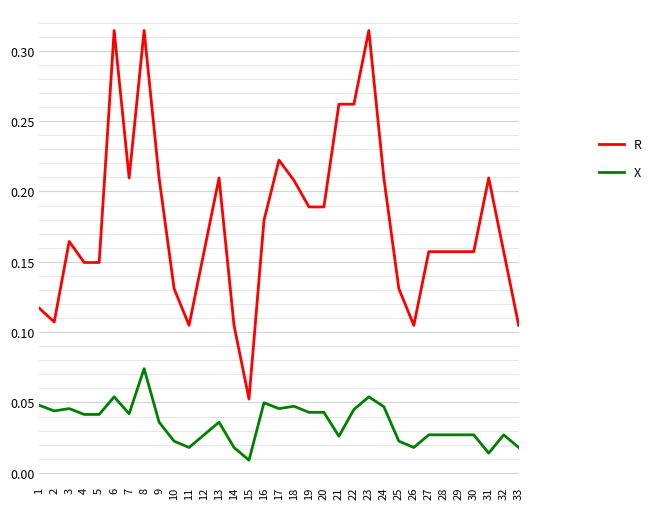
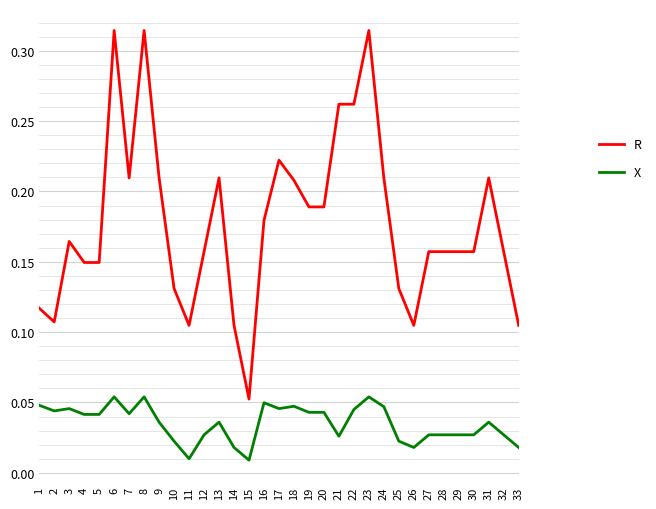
  {
    "R": {
      "1": 0.117,
      "2": 0.107,
      "3": 0.164,
      "4": 0.150,
      "5": 0.150,
      "6": 0.314,
      "7": 0.210,
      "8": 0.314,
      "9": 0.210,
      "10": 0.131,
      "11": 0.105,
      "12": 0.157,
      "13": 0.210,
      "14": 0.105,
      "15": 0.052,
      "16": 0.179,
      "17": 0.222,
      "18": 0.208,
      "19": 0.189,
      "20": 0.189,
      "21": 0.262,
      "22": 0.262,
      "23": 0.314,
      "24": 0.210,
      "25": 0.131,
      "26": 0.105,
      "27": 0.157,
      "28": 0.157,
      "29": 0.157,
      "30": 0.157,
      "31": 0.210,
      "32": 0.157,
      "33": 0.105
    },
    "X": {
      "1": 0.048,
      "2": 0.044,
      "3": 0.046,
      "4": 0.042,
      "5": 0.042,
      "6": 0.054,
      "7": 0.042,
-     "8": 0.074,
+     "8": 0.054,
      "9": 0.036,
      "10": 0.023,
-     "11": 0.018,
+     "11": 0.010,
      "12": 0.027,
      "13": 0.036,
      "14": 0.018,
      "15": 0.009,
      "16": 0.050,
      "17": 0.046,
      "18": 0.047,
      "19": 0.043,
      "20": 0.043,
      "21": 0.026,
      "22": 0.045,
      "23": 0.054,
      "24": 0.047,
      "25": 0.023,
      "26": 0.018,
      "27": 0.027,
      "28": 0.027,
      "29": 0.027,
      "30": 0.027,
-     "31": 0.014,
+     "31": 0.036,
      "32": 0.027,
      "33": 0.018
    }
  }
